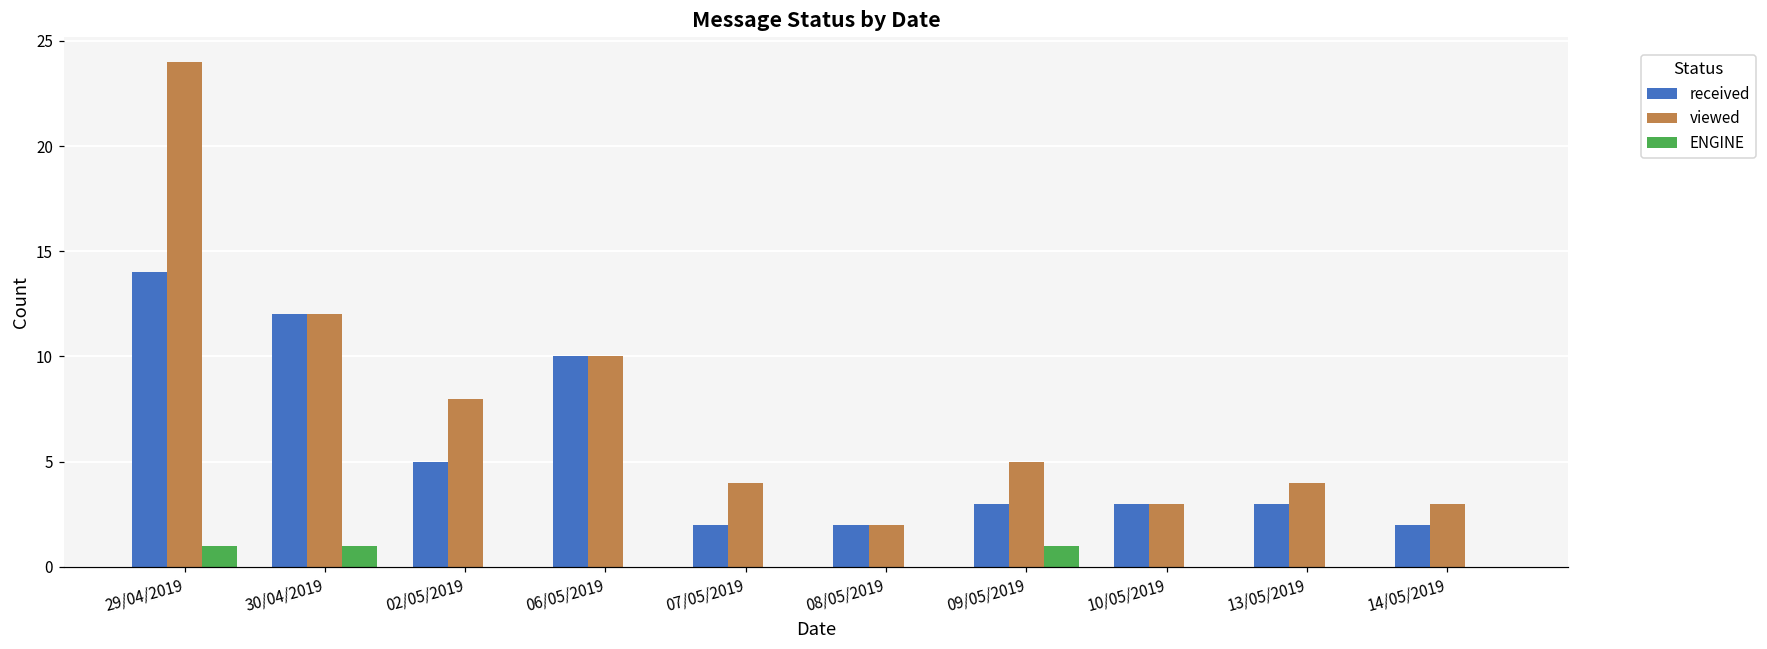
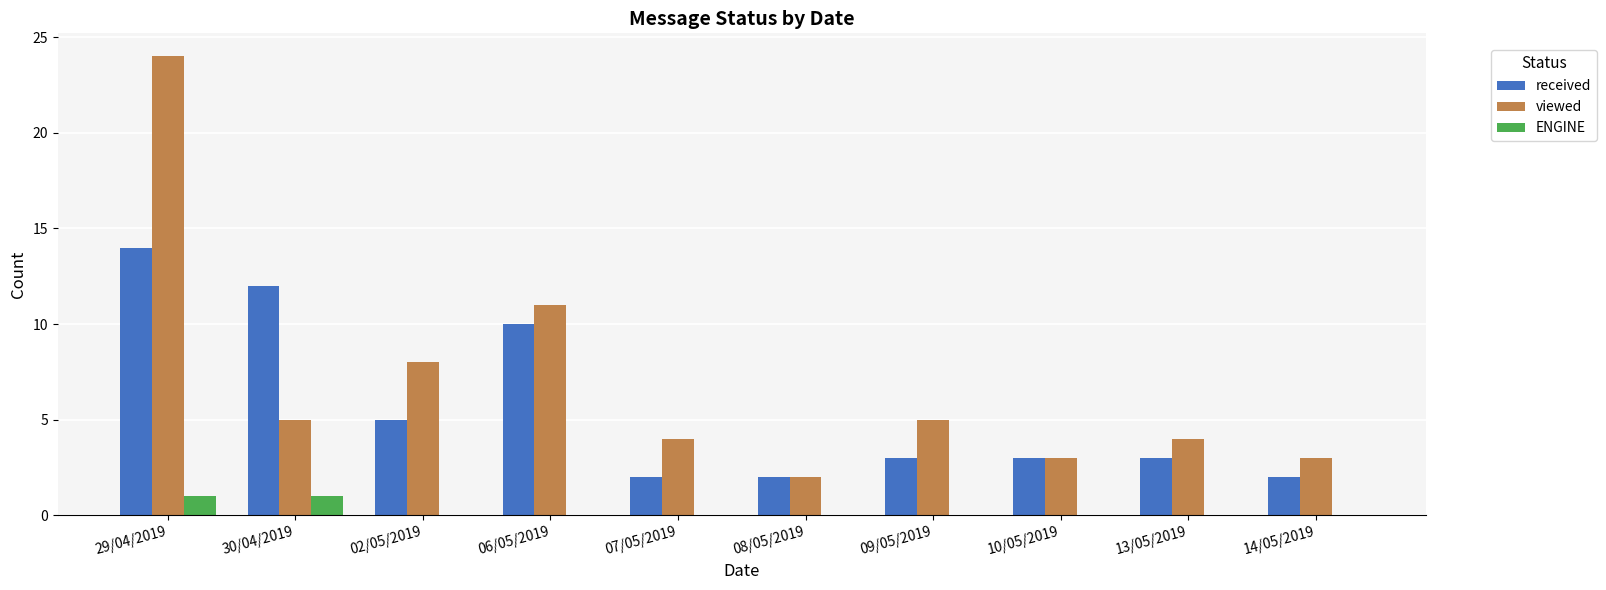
  {
    "received": {
      "29/04/2019": 14,
      "30/04/2019": 12,
      "02/05/2019": 5,
      "06/05/2019": 10,
      "07/05/2019": 2,
      "08/05/2019": 2,
      "09/05/2019": 3,
      "10/05/2019": 3,
      "13/05/2019": 3,
      "14/05/2019": 2
    },
    "viewed": {
      "29/04/2019": 24,
-     "30/04/2019": 12,
+     "30/04/2019": 5,
      "02/05/2019": 8,
-     "06/05/2019": 10,
+     "06/05/2019": 11,
      "07/05/2019": 4,
      "08/05/2019": 2,
      "09/05/2019": 5,
      "10/05/2019": 3,
      "13/05/2019": 4,
      "14/05/2019": 3
    },
    "ENGINE": {
      "29/04/2019": 1,
      "30/04/2019": 1,
      "02/05/2019": 0,
      "06/05/2019": 0,
      "07/05/2019": 0,
      "08/05/2019": 0,
-     "09/05/2019": 1,
+     "09/05/2019": 0,
      "10/05/2019": 0,
      "13/05/2019": 0,
      "14/05/2019": 0
    }
  }
